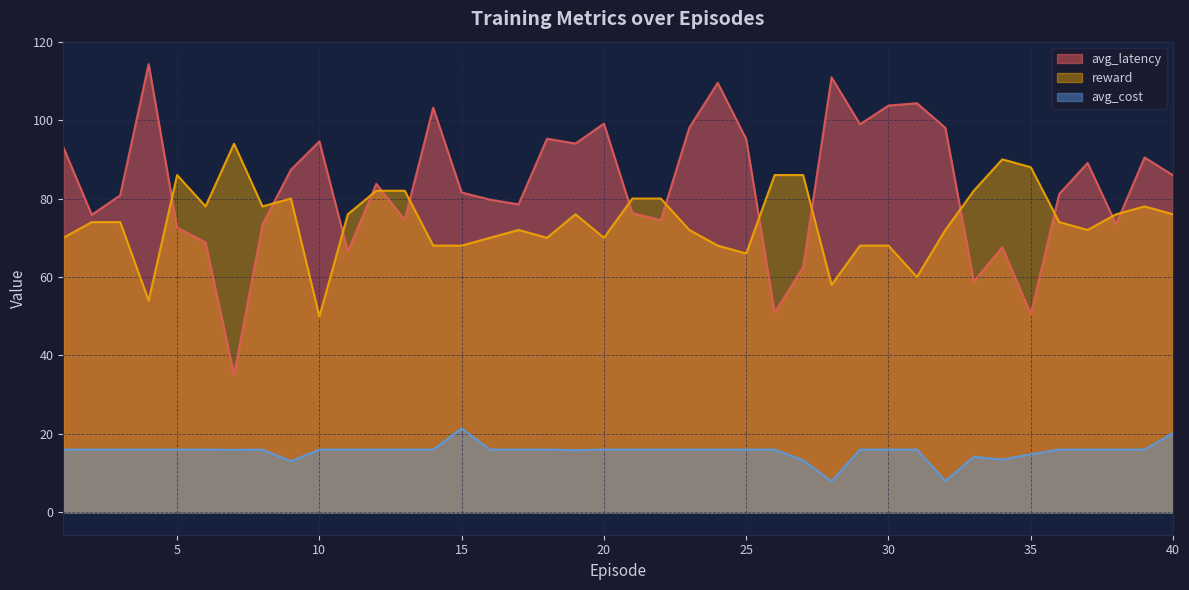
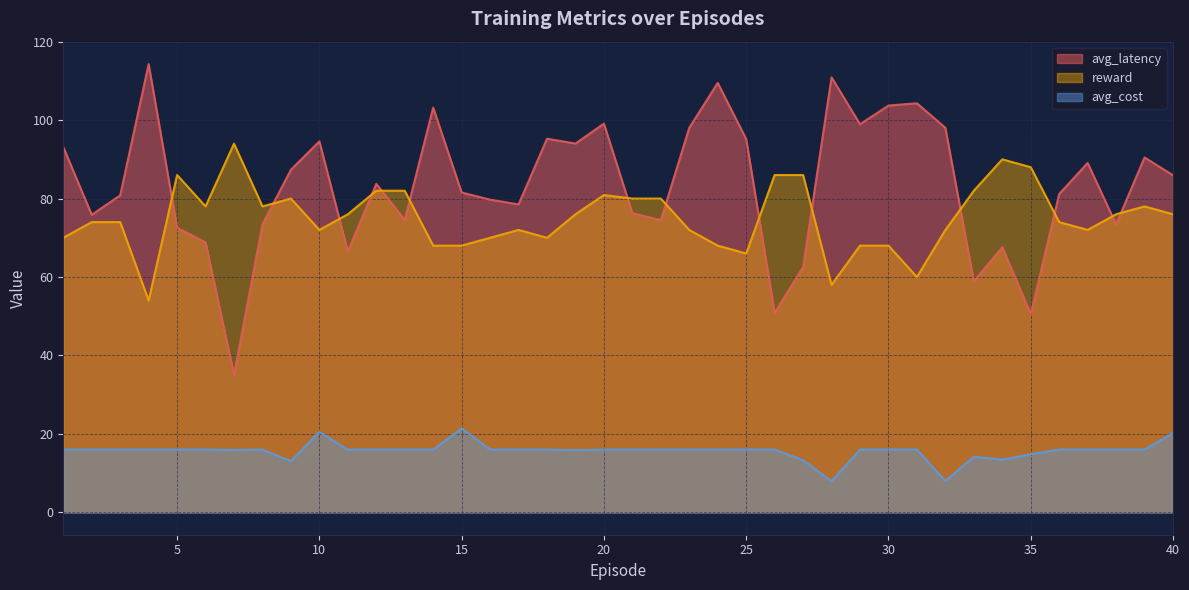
  {
    "avg_latency": {
      "5": 73,
      "10": 95,
      "15": 82,
      "20": 99,
      "25": 95,
      "30": 104,
      "35": 51,
      "40": 86
    },
    "reward": {
      "5": 86,
-     "10": 50,
+     "10": 72,
      "15": 68,
-     "20": 70,
+     "20": 81,
      "25": 66,
      "30": 68,
      "35": 88,
      "40": 76
    },
    "avg_cost": {
      "5": 16,
-     "10": 16,
+     "10": 21,
      "15": 21,
      "20": 16,
      "25": 16,
      "30": 16,
      "35": 15,
      "40": 20
    }
  }
